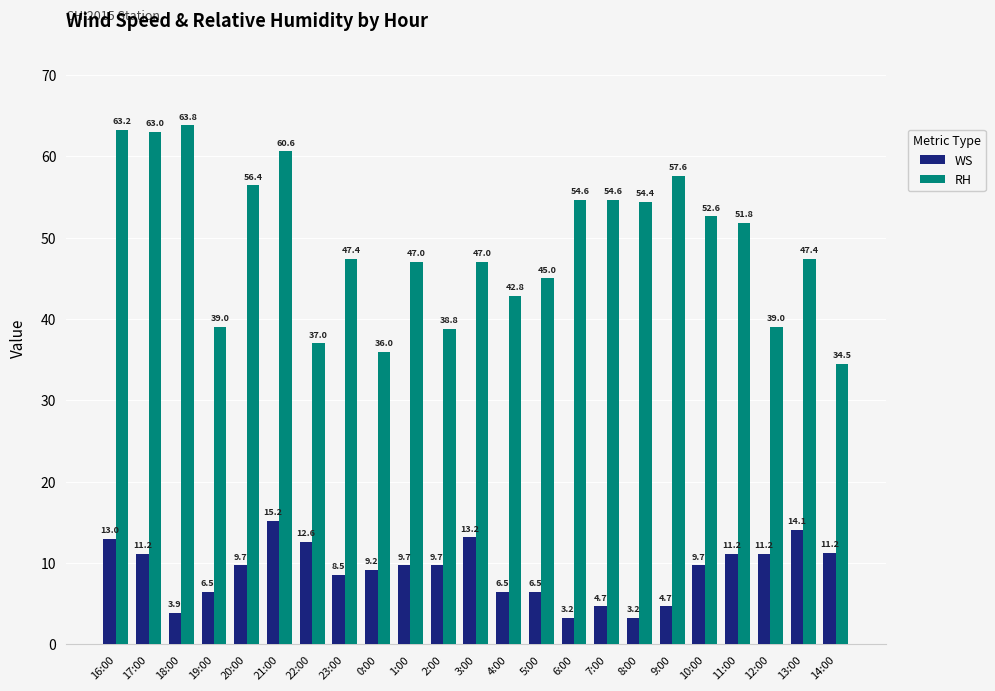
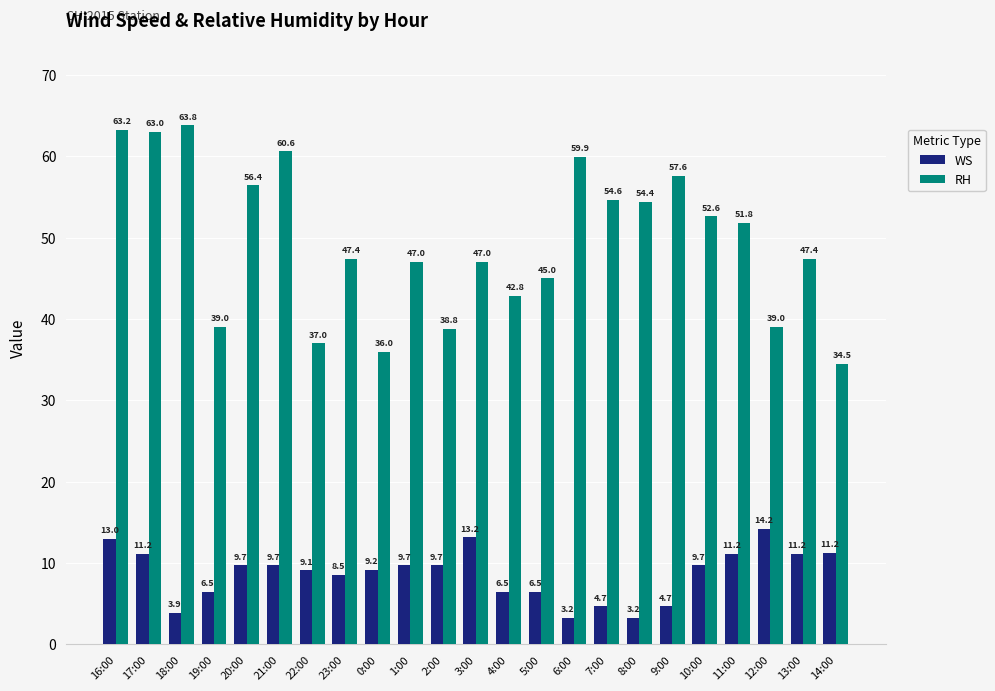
  {
    "WS": {
      "16:00": 13.0,
      "17:00": 11.2,
      "18:00": 3.9,
      "19:00": 6.5,
      "20:00": 9.7,
-     "21:00": 15.2,
-     "22:00": 12.6,
+     "21:00": 9.7,
+     "22:00": 9.1,
      "23:00": 8.5,
      "0:00": 9.2,
      "1:00": 9.7,
      "2:00": 9.7,
      "3:00": 13.2,
      "4:00": 6.5,
      "5:00": 6.5,
      "6:00": 3.2,
      "7:00": 4.7,
      "8:00": 3.2,
      "9:00": 4.7,
      "10:00": 9.7,
      "11:00": 11.2,
-     "12:00": 11.2,
-     "13:00": 14.1,
+     "12:00": 14.2,
+     "13:00": 11.2,
      "14:00": 11.2
    },
    "RH": {
      "16:00": 63.2,
      "17:00": 63.0,
      "18:00": 63.8,
      "19:00": 39.0,
      "20:00": 56.4,
      "21:00": 60.6,
      "22:00": 37.0,
      "23:00": 47.4,
      "0:00": 36.0,
      "1:00": 47.0,
      "2:00": 38.8,
      "3:00": 47.0,
      "4:00": 42.8,
      "5:00": 45.0,
-     "6:00": 54.6,
+     "6:00": 59.9,
      "7:00": 54.6,
      "8:00": 54.4,
      "9:00": 57.6,
      "10:00": 52.6,
      "11:00": 51.8,
      "12:00": 39.0,
      "13:00": 47.4,
      "14:00": 34.5
    }
  }
